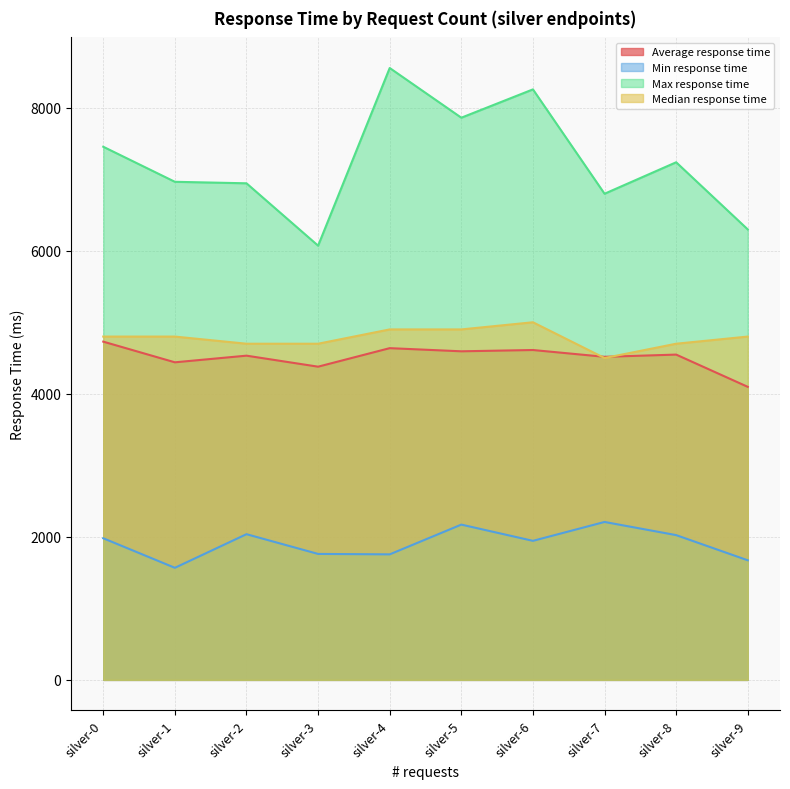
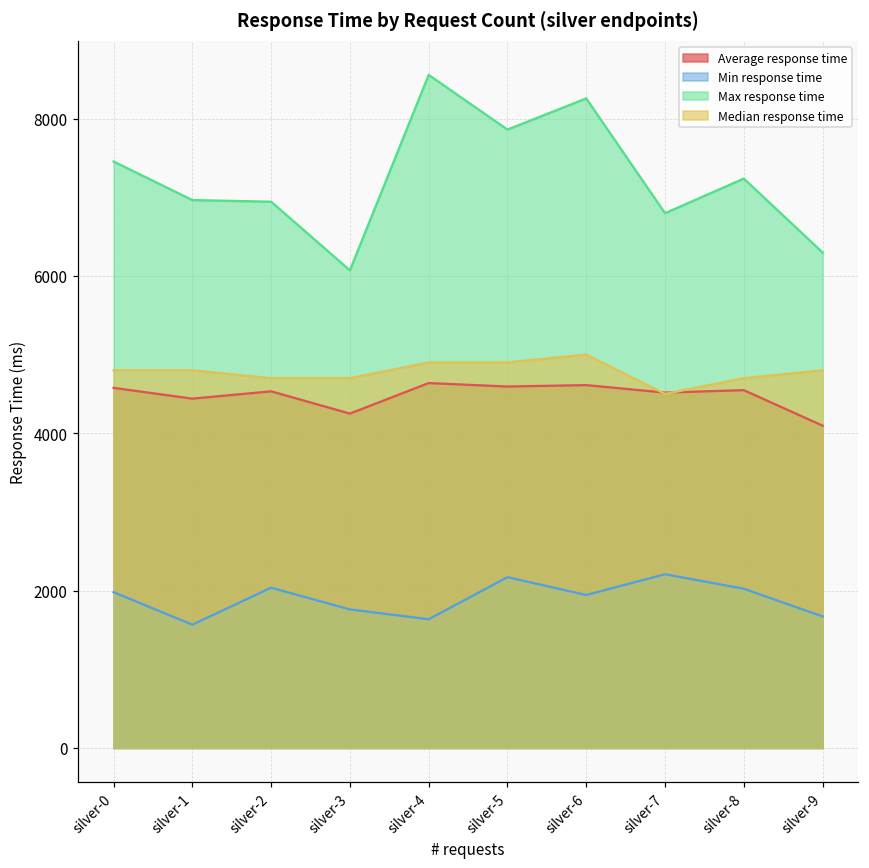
  {
    "Average response time": {
-     "silver-0": 4700,
+     "silver-0": 4600,
      "silver-1": 4400,
      "silver-2": 4500,
-     "silver-3": 4400,
+     "silver-3": 4300,
      "silver-4": 4600,
      "silver-5": 4600,
      "silver-6": 4600,
      "silver-8": 4500,
      "silver-9": 4100
    },
    "Min response time": {
      "silver-0": 2000,
      "silver-1": 1600,
      "silver-2": 2000,
      "silver-3": 1800,
-     "silver-4": 1800,
+     "silver-4": 1600,
      "silver-5": 2200,
      "silver-6": 1900,
      "silver-7": 2200,
      "silver-8": 2000,
      "silver-9": 1700
    },
    "Max response time": {
      "silver-0": 7500,
      "silver-1": 7000,
      "silver-2": 6900,
      "silver-3": 6100,
      "silver-4": 8600,
      "silver-5": 7900,
      "silver-6": 8300,
      "silver-7": 6800,
      "silver-8": 7200,
      "silver-9": 6300
    },
    "Median response time": {
      "silver-0": 4800,
      "silver-1": 4800,
      "silver-2": 4700,
      "silver-3": 4700,
      "silver-4": 4900,
      "silver-5": 4900,
      "silver-6": 5000,
      "silver-8": 4700,
      "silver-9": 4800
    }
  }
